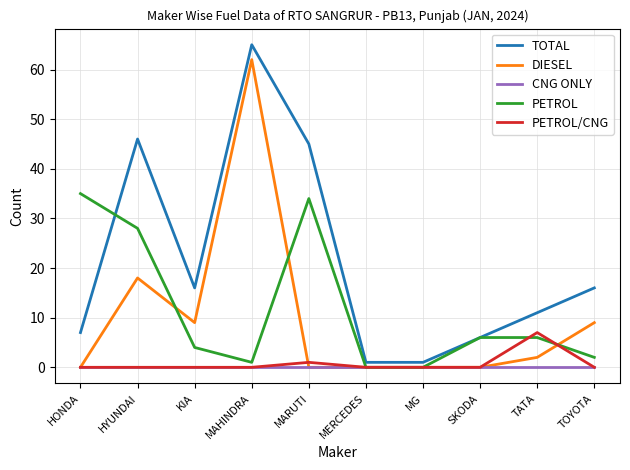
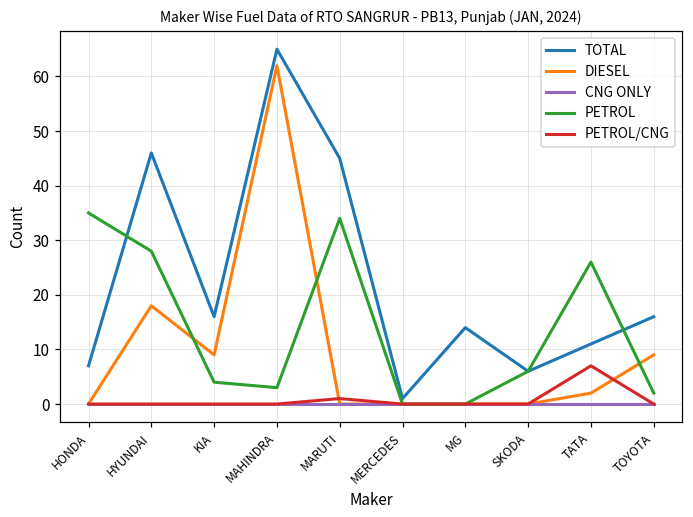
  {
    "TOTAL": {
      "HONDA": 7,
      "HYUNDAI": 46,
      "KIA": 16,
      "MAHINDRA": 65,
      "MARUTI": 45,
      "MERCEDES": 1,
-     "MG": 1,
+     "MG": 14,
      "TATA": 11,
      "TOYOTA": 16
    },
    "DIESEL": {
      "HYUNDAI": 18,
      "KIA": 9,
      "MAHINDRA": 62,
      "TATA": 2,
      "TOYOTA": 9
    },
    "CNG ONLY": {
      "TATA": 0
    },
    "PETROL": {
      "HONDA": 35,
      "HYUNDAI": 28,
      "KIA": 4,
-     "MAHINDRA": 1,
+     "MAHINDRA": 3,
      "MARUTI": 34,
-     "TATA": 6,
+     "TATA": 26,
      "TOYOTA": 2
    },
    "PETROL/CNG": {
      "MARUTI": 1,
      "TATA": 7
    }
  }
